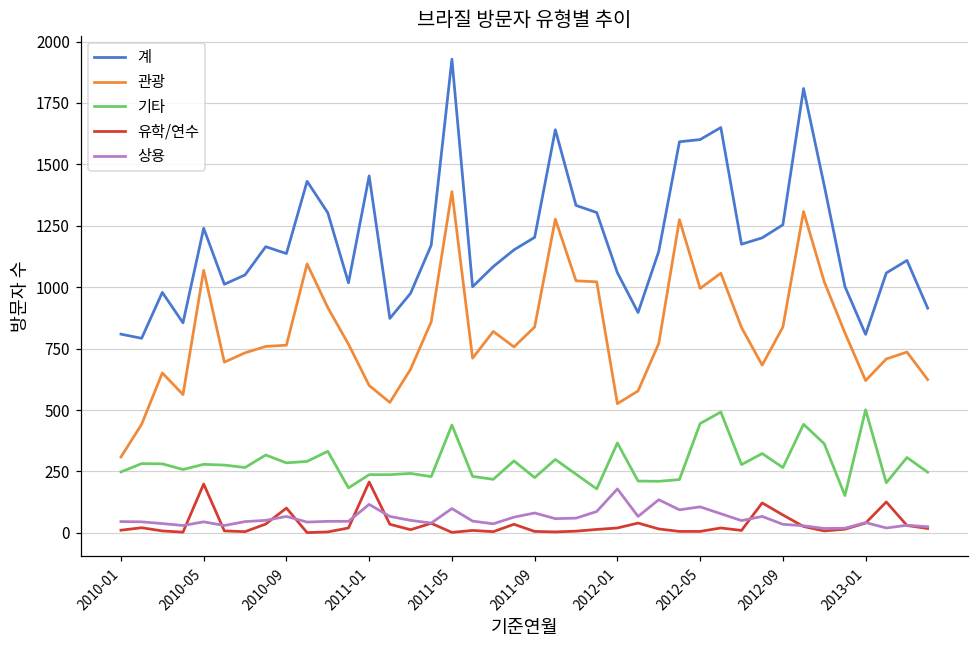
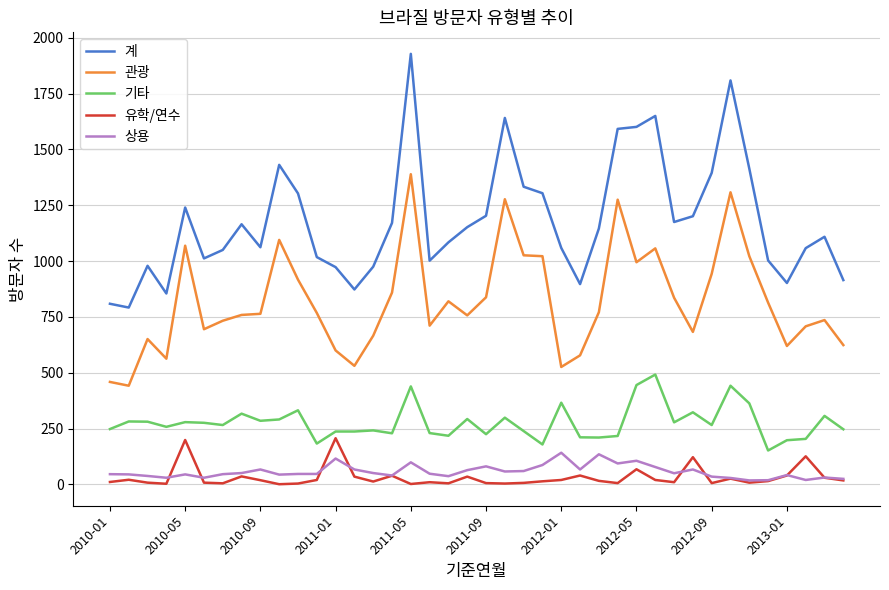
  {
    "계": {
      "2010-01": 810,
      "2010-05": 1240,
-     "2010-09": 1140,
-     "2011-01": 1450,
+     "2010-09": 1060,
+     "2011-01": 970,
      "2011-05": 1930,
      "2011-09": 1200,
      "2012-01": 1060,
      "2012-05": 1600,
-     "2012-09": 1250,
-     "2013-01": 810
+     "2012-09": 1400,
+     "2013-01": 900
    },
    "관광": {
-     "2010-01": 310,
+     "2010-01": 460,
      "2010-05": 1070,
      "2010-09": 760,
      "2011-01": 600,
      "2011-05": 1390,
      "2011-09": 840,
      "2012-01": 530,
      "2012-05": 1000,
-     "2012-09": 840,
+     "2012-09": 940,
      "2013-01": 620
    },
    "기타": {
      "2010-01": 250,
      "2010-05": 280,
      "2010-09": 290,
      "2011-01": 240,
      "2011-05": 440,
      "2011-09": 230,
      "2012-01": 370,
      "2012-05": 450,
      "2012-09": 270,
-     "2013-01": 500
+     "2013-01": 200
    },
    "유학/연수": {
      "2010-01": 10,
      "2010-05": 200,
-     "2010-09": 100,
+     "2010-09": 20,
      "2011-01": 210,
      "2011-05": 0,
      "2011-09": 10,
      "2012-01": 20,
-     "2012-05": 10,
-     "2012-09": 70
+     "2012-05": 70,
+     "2012-09": 10
    },
    "상용": {
      "2010-01": 50,
      "2010-05": 50,
      "2010-09": 70,
      "2011-01": 120,
      "2011-05": 100,
      "2011-09": 80,
-     "2012-01": 180,
+     "2012-01": 140,
      "2012-05": 110,
      "2012-09": 40
    }
  }
